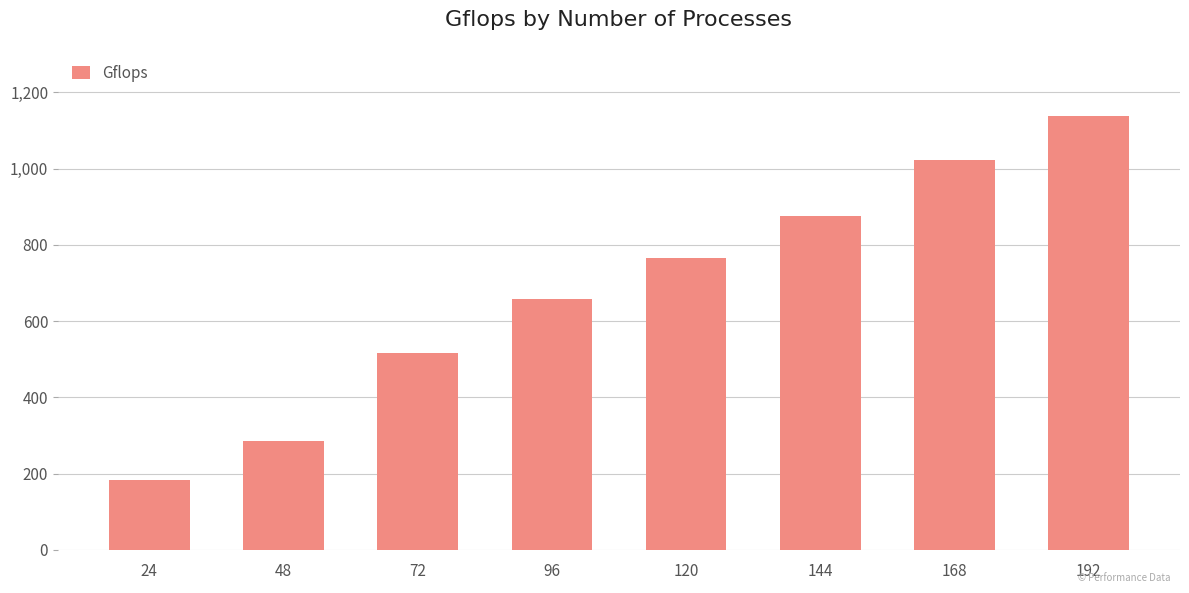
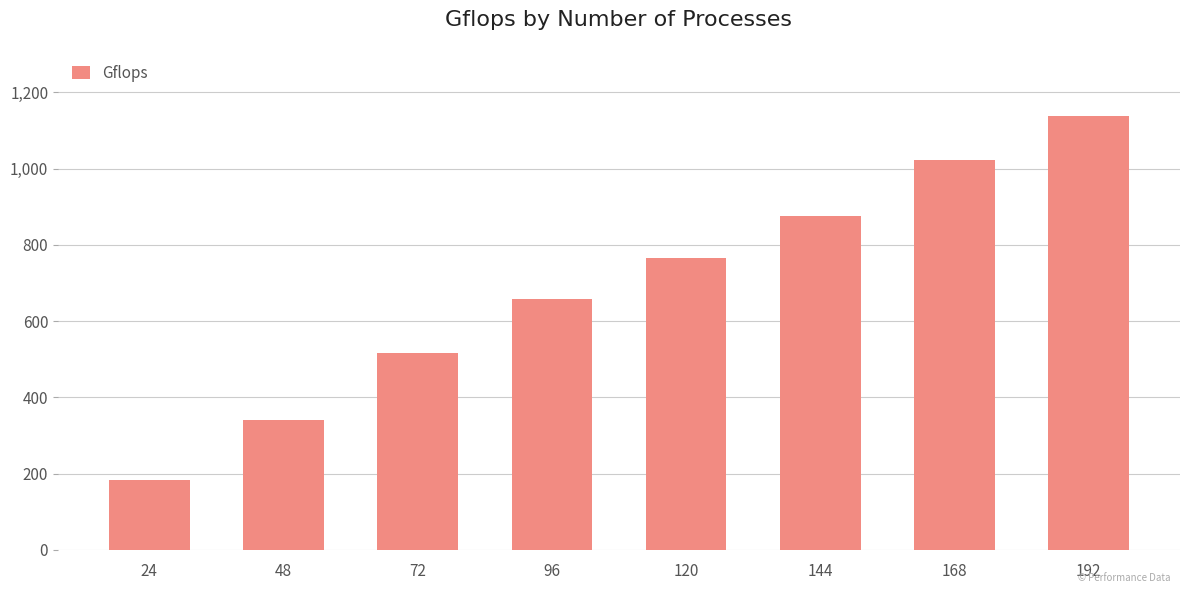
  {
    "24": "180",
-   "48": "290",
+   "48": "340",
    "72": "520",
    "96": "660",
    "120": "770",
    "144": "870",
    "168": "1,020",
    "192": "1,140"
  }
